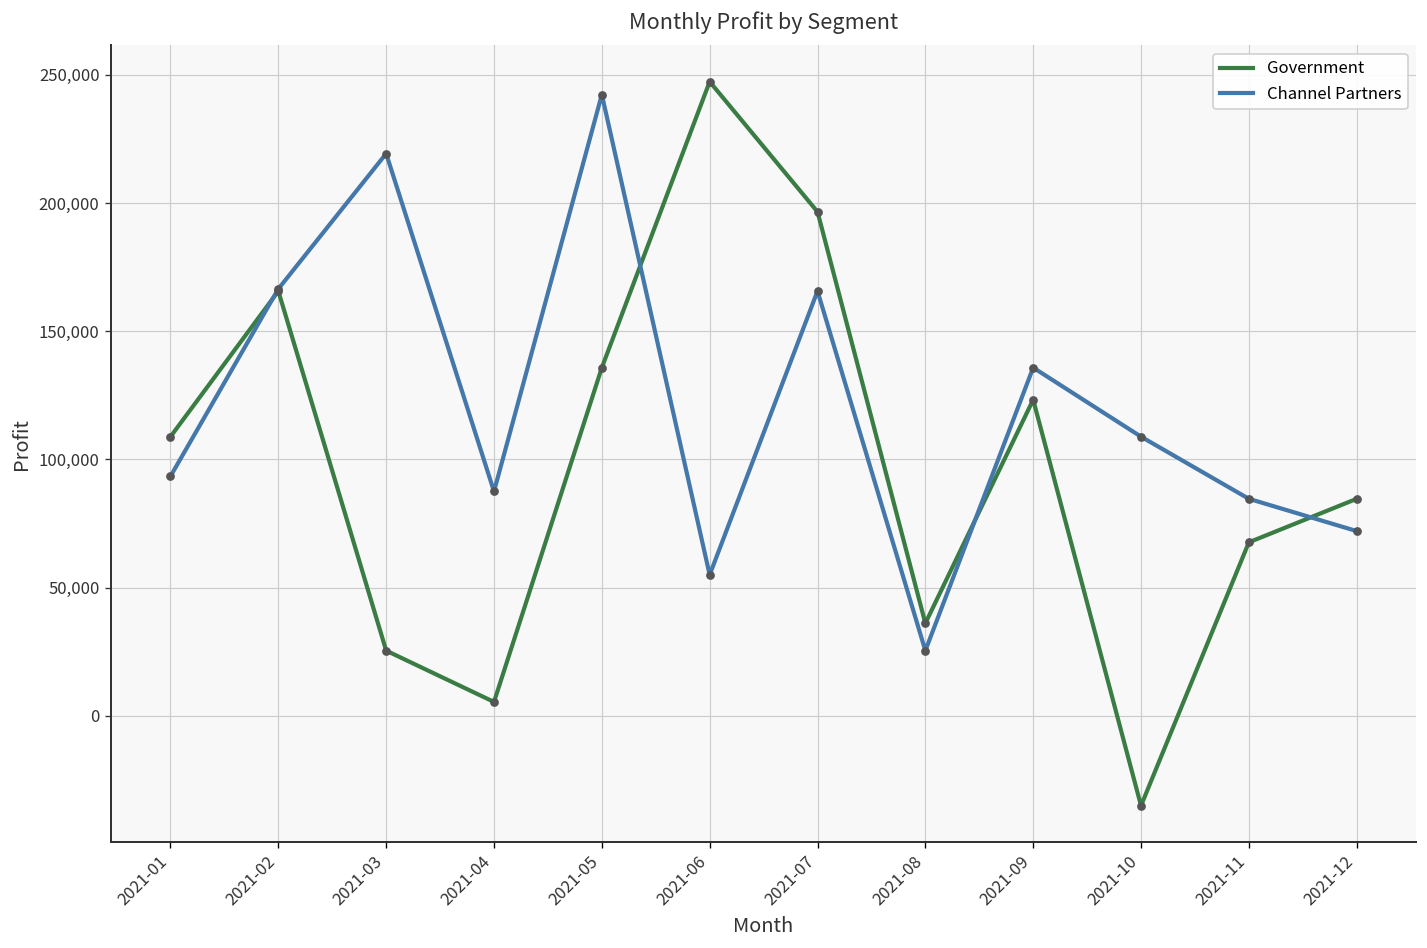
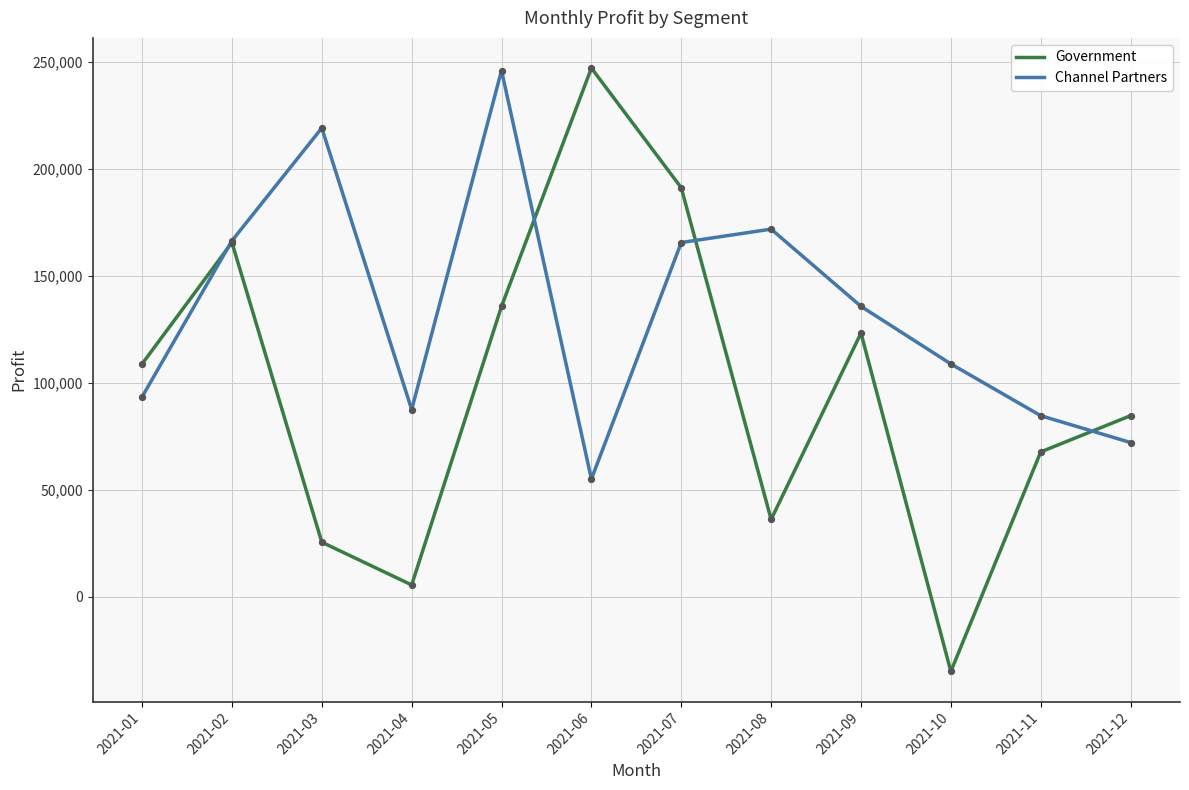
  {
    "Government": {
      "2021-01": "109,000",
      "2021-03": "25,000",
      "2021-04": "5,000",
      "2021-05": "136,000",
      "2021-06": "247,000",
-     "2021-07": "197,000",
+     "2021-07": "191,000",
      "2021-08": "36,000",
      "2021-09": "123,000",
      "2021-10": "-35,000",
      "2021-11": "68,000",
      "2021-12": "85,000"
    },
    "Channel Partners": {
      "2021-01": "93,000",
      "2021-03": "219,000",
      "2021-04": "88,000",
-     "2021-05": "242,000",
+     "2021-05": "246,000",
      "2021-06": "55,000",
      "2021-07": "166,000",
-     "2021-08": "25,000",
+     "2021-08": "172,000",
      "2021-09": "136,000",
      "2021-10": "109,000",
      "2021-11": "85,000",
      "2021-12": "72,000"
    }
  }
